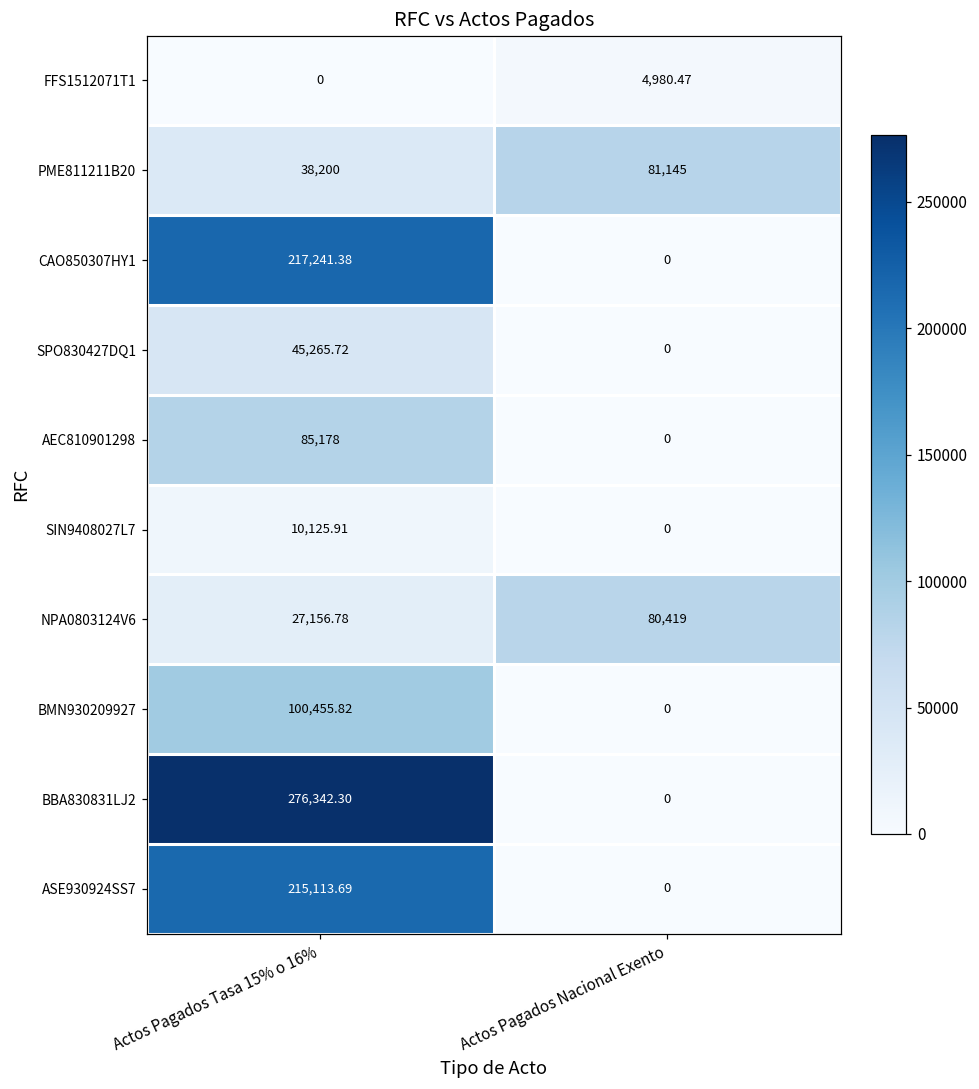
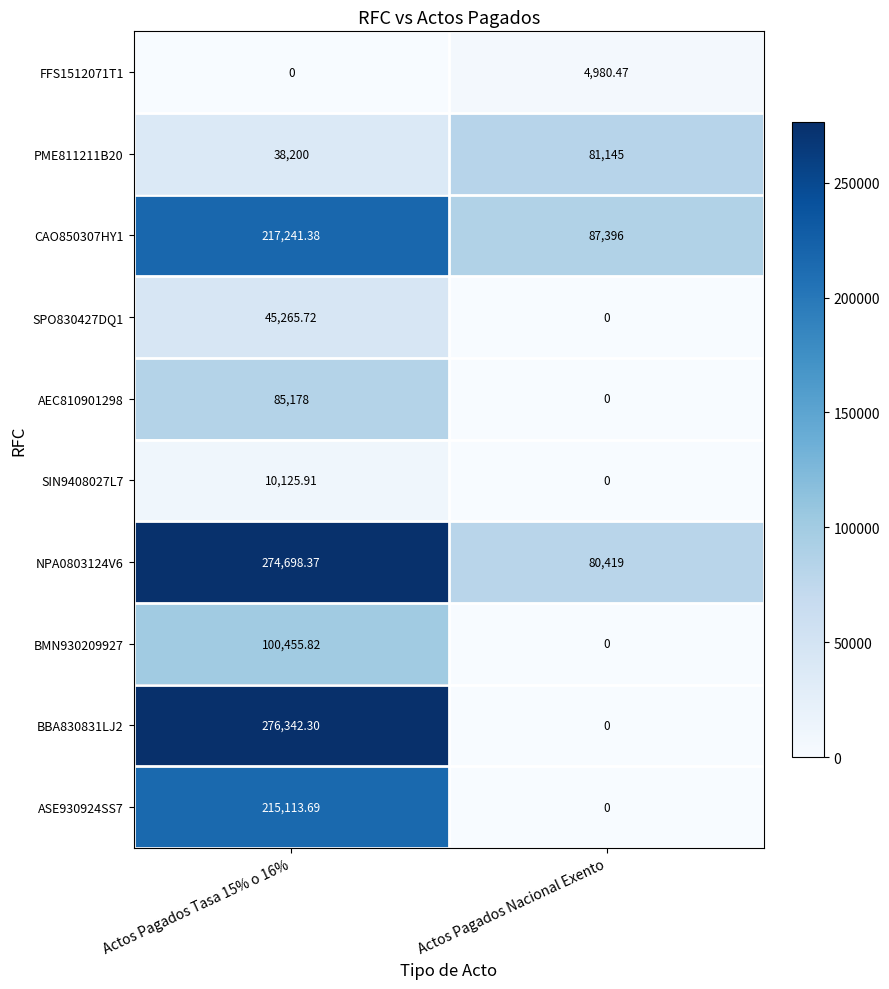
  {
    "FFS1512071T1": {
      "Actos Pagados Tasa 15% o 16%": "0",
      "Actos Pagados Nacional Exento": "4,980.47"
    },
    "PME811211B20": {
      "Actos Pagados Tasa 15% o 16%": "38,200",
      "Actos Pagados Nacional Exento": "81,145"
    },
    "CAO850307HY1": {
      "Actos Pagados Tasa 15% o 16%": "217,241.38",
-     "Actos Pagados Nacional Exento": "0"
+     "Actos Pagados Nacional Exento": "87,396"
    },
    "SPO830427DQ1": {
      "Actos Pagados Tasa 15% o 16%": "45,265.72",
      "Actos Pagados Nacional Exento": "0"
    },
    "AEC810901298": {
      "Actos Pagados Tasa 15% o 16%": "85,178",
      "Actos Pagados Nacional Exento": "0"
    },
    "SIN9408027L7": {
      "Actos Pagados Tasa 15% o 16%": "10,125.91",
      "Actos Pagados Nacional Exento": "0"
    },
    "NPA0803124V6": {
-     "Actos Pagados Tasa 15% o 16%": "27,156.78",
+     "Actos Pagados Tasa 15% o 16%": "274,698.37",
      "Actos Pagados Nacional Exento": "80,419"
    },
    "BMN930209927": {
      "Actos Pagados Tasa 15% o 16%": "100,455.82",
      "Actos Pagados Nacional Exento": "0"
    },
    "BBA830831LJ2": {
      "Actos Pagados Tasa 15% o 16%": "276,342.30",
      "Actos Pagados Nacional Exento": "0"
    },
    "ASE930924SS7": {
      "Actos Pagados Tasa 15% o 16%": "215,113.69",
      "Actos Pagados Nacional Exento": "0"
    }
  }
